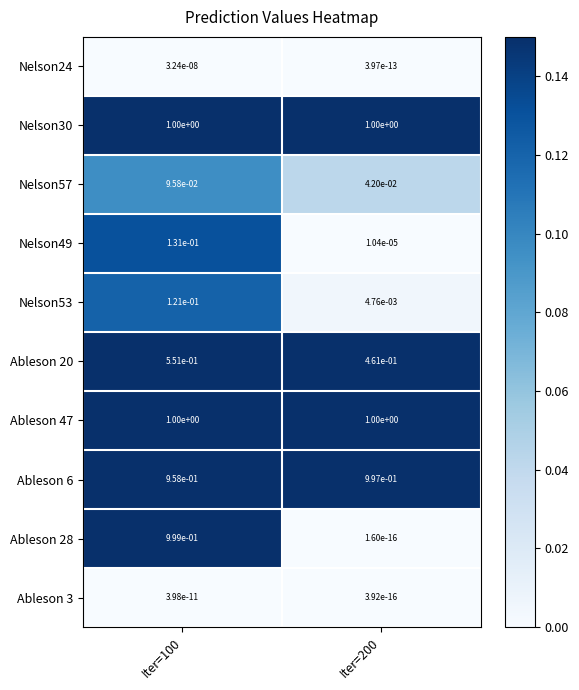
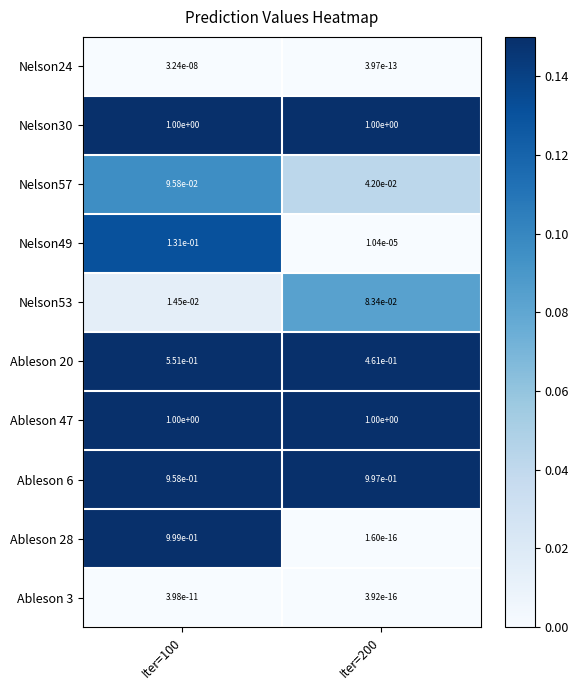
  {
    "Nelson24": {
      "Iter=100": "3.24e-08",
      "Iter=200": "3.97e-13"
    },
    "Nelson30": {
      "Iter=100": "1.00e+00",
      "Iter=200": "1.00e+00"
    },
    "Nelson57": {
      "Iter=100": "9.58e-02",
      "Iter=200": "4.20e-02"
    },
    "Nelson49": {
      "Iter=100": "1.31e-01",
      "Iter=200": "1.04e-05"
    },
    "Nelson53": {
-     "Iter=100": "1.21e-01",
-     "Iter=200": "4.76e-03"
+     "Iter=100": "1.45e-02",
+     "Iter=200": "8.34e-02"
    },
    "Ableson 20": {
      "Iter=100": "5.51e-01",
      "Iter=200": "4.61e-01"
    },
    "Ableson 47": {
      "Iter=100": "1.00e+00",
      "Iter=200": "1.00e+00"
    },
    "Ableson 6": {
      "Iter=100": "9.58e-01",
      "Iter=200": "9.97e-01"
    },
    "Ableson 28": {
      "Iter=100": "9.99e-01",
      "Iter=200": "1.60e-16"
    },
    "Ableson 3": {
      "Iter=100": "3.98e-11",
      "Iter=200": "3.92e-16"
    }
  }
